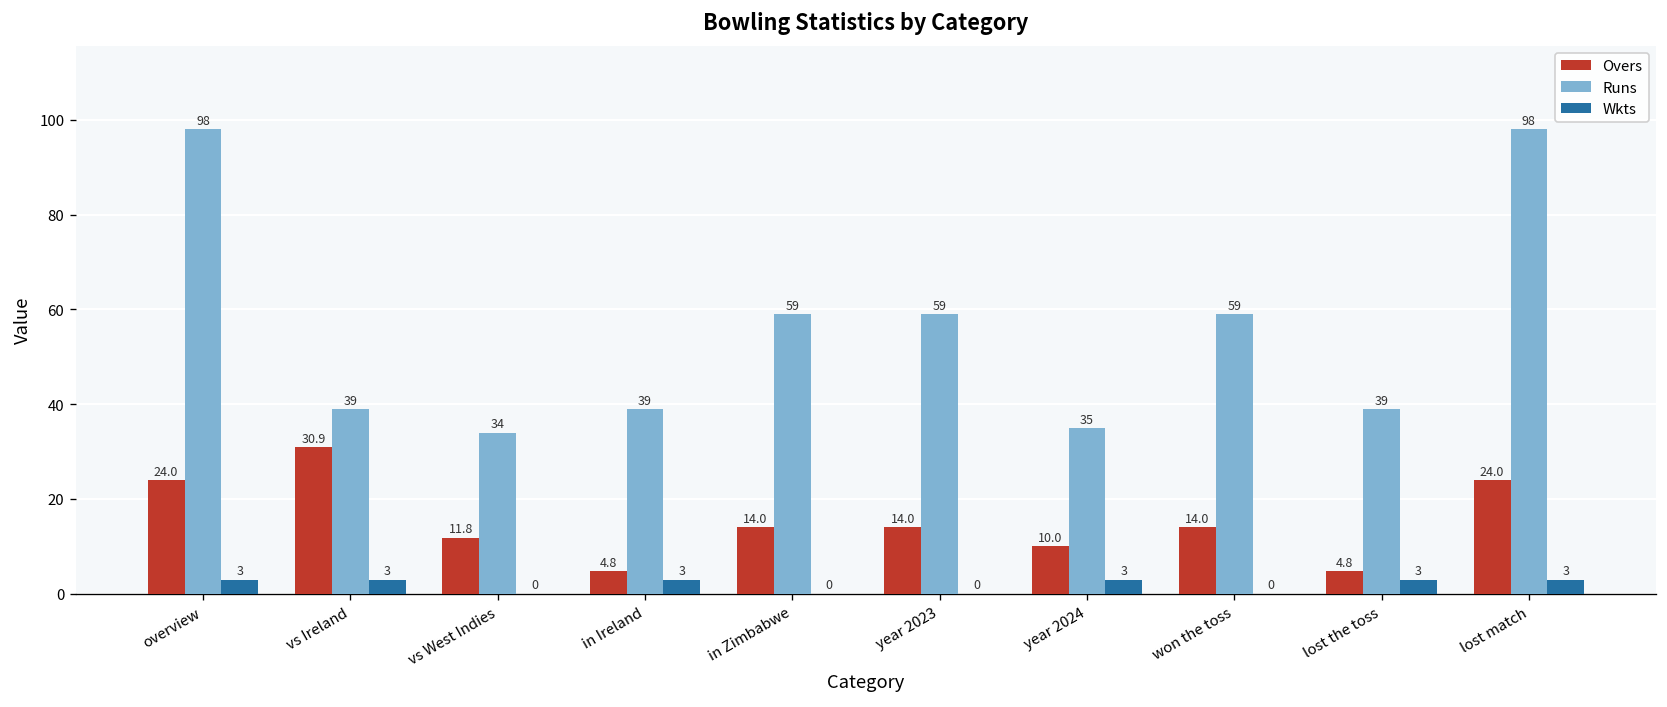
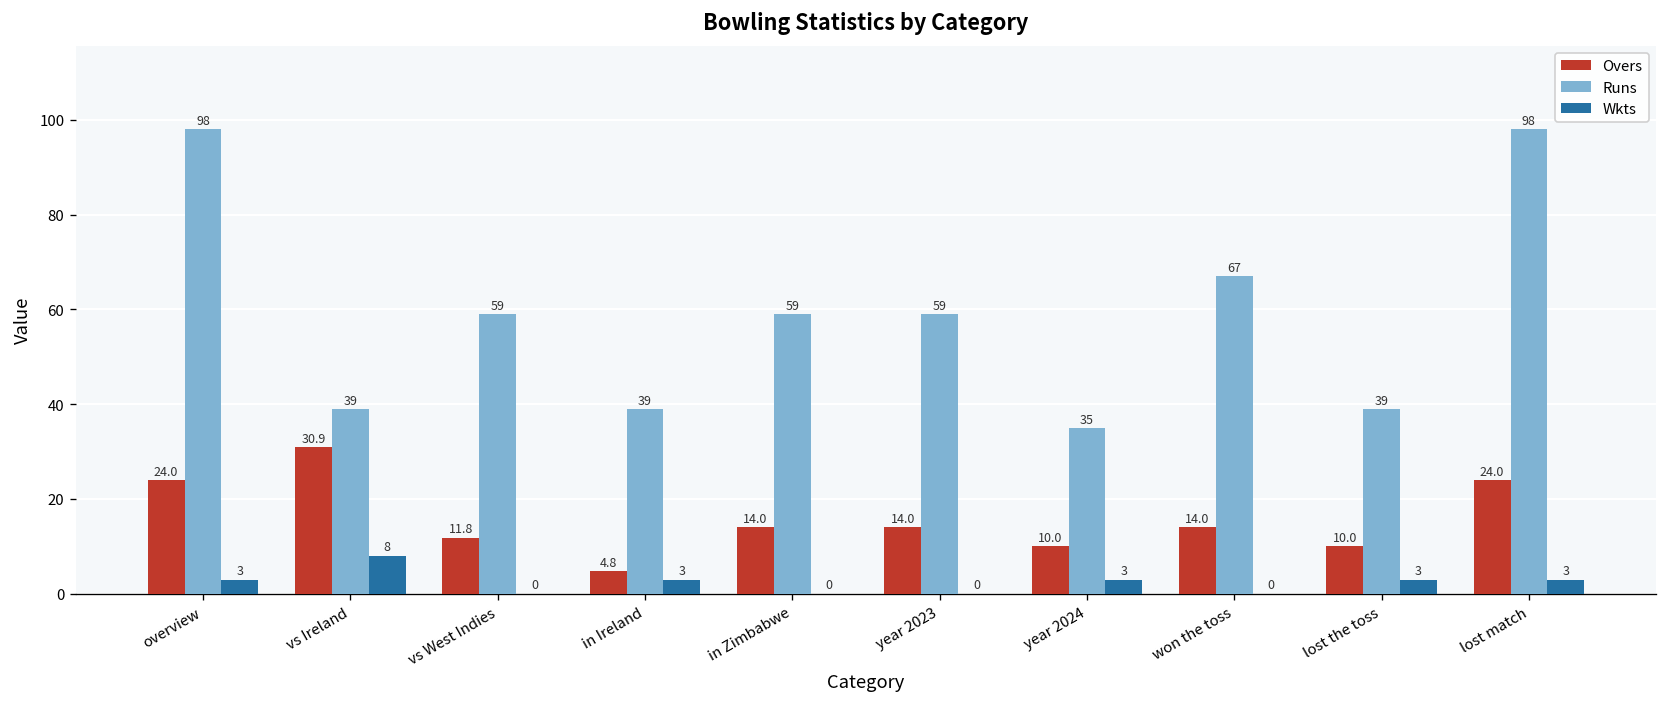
  {
    "Overs": {
      "overview": 24.0,
      "vs Ireland": 30.9,
      "vs West Indies": 11.8,
      "in Ireland": 4.8,
      "in Zimbabwe": 14.0,
      "year 2023": 14.0,
      "year 2024": 10.0,
      "won the toss": 14.0,
-     "lost the toss": 4.8,
+     "lost the toss": 10.0,
      "lost match": 24.0
    },
    "Runs": {
      "overview": 98,
      "vs Ireland": 39,
-     "vs West Indies": 34,
+     "vs West Indies": 59,
      "in Ireland": 39,
      "in Zimbabwe": 59,
      "year 2023": 59,
      "year 2024": 35,
-     "won the toss": 59,
+     "won the toss": 67,
      "lost the toss": 39,
      "lost match": 98
    },
    "Wkts": {
      "overview": 3,
-     "vs Ireland": 3,
+     "vs Ireland": 8,
      "vs West Indies": 0,
      "in Ireland": 3,
      "in Zimbabwe": 0,
      "year 2023": 0,
      "year 2024": 3,
      "won the toss": 0,
      "lost the toss": 3,
      "lost match": 3
    }
  }
